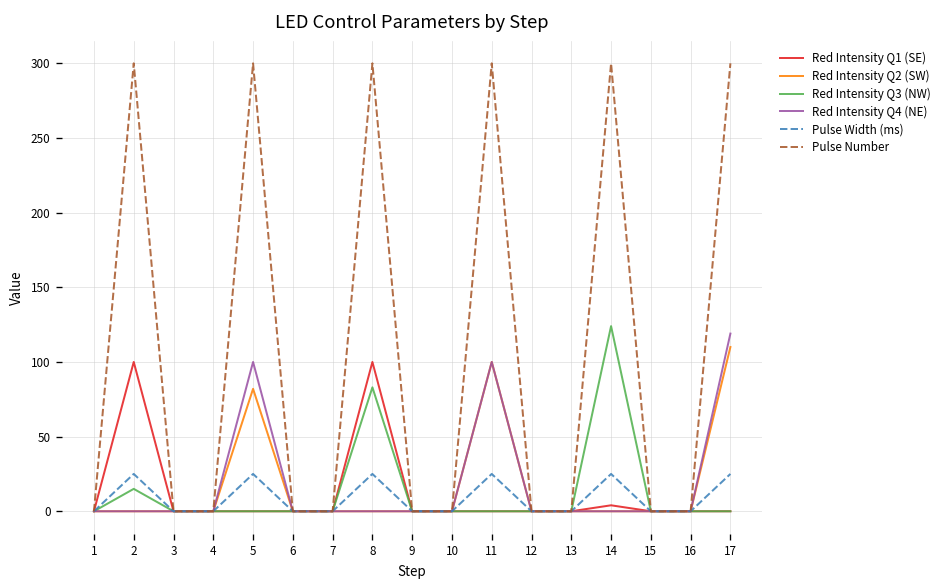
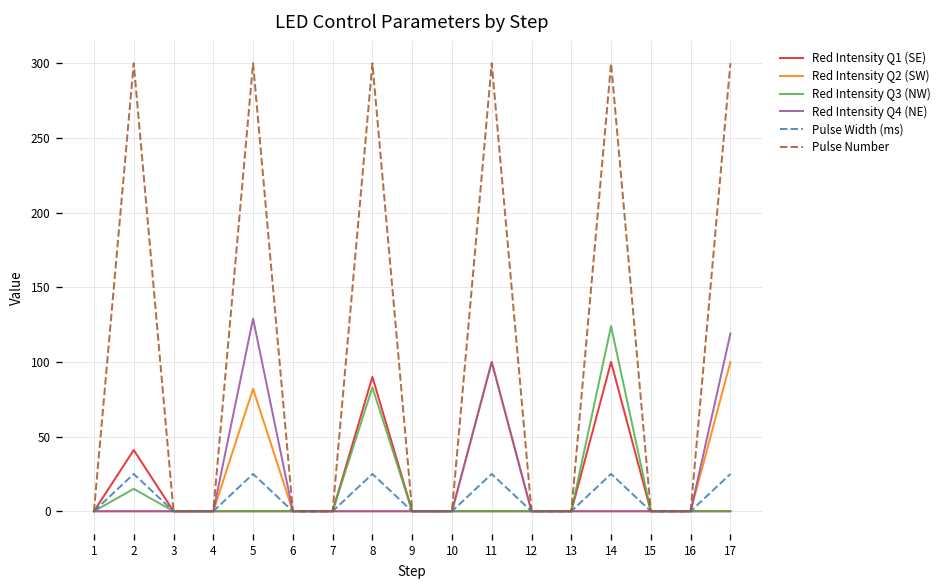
  {
    "Red Intensity Q1 (SE)": {
-     "2": 100,
-     "8": 100,
-     "14": 4
+     "2": 41,
+     "8": 90,
+     "14": 100
    },
    "Red Intensity Q2 (SW)": {
      "5": 82,
-     "17": 110
+     "17": 100
    },
    "Red Intensity Q3 (NW)": {
      "2": 15,
      "8": 83,
      "14": 124
    },
    "Red Intensity Q4 (NE)": {
-     "5": 100,
+     "5": 129,
      "17": 119
    },
    "Pulse Width (ms)": {
      "2": 25,
      "5": 25,
      "8": 25,
      "11": 25,
      "14": 25,
      "17": 25
    },
    "Pulse Number": {
      "2": 300,
      "5": 300,
      "8": 300,
      "11": 300,
      "14": 300,
      "17": 300
    }
  }
